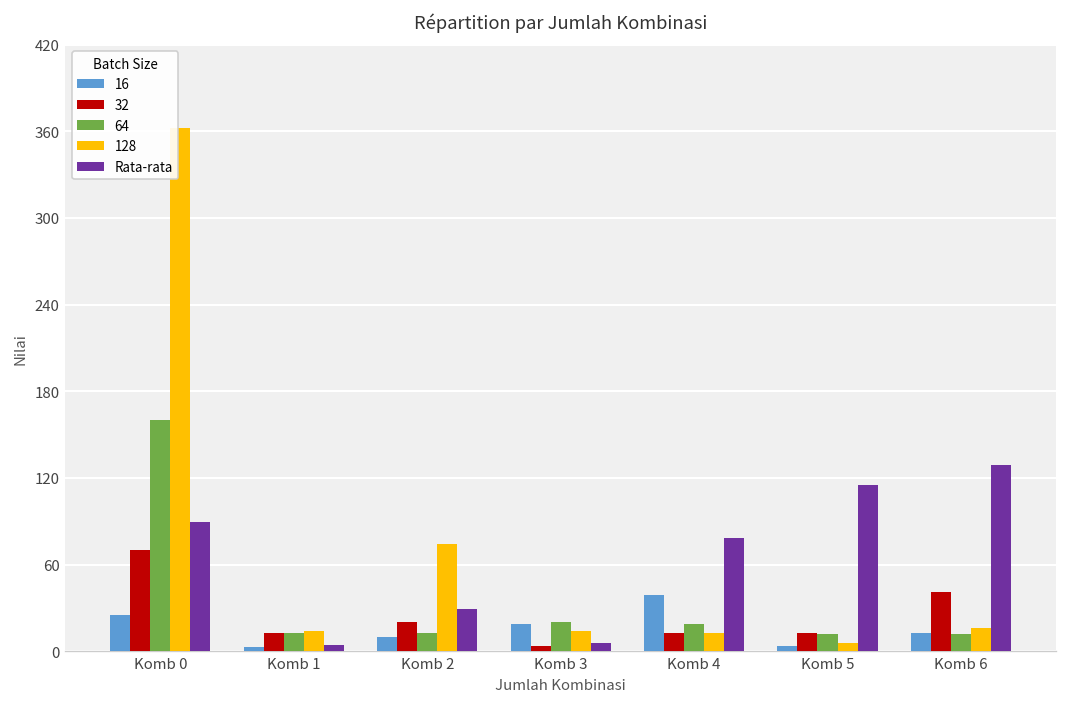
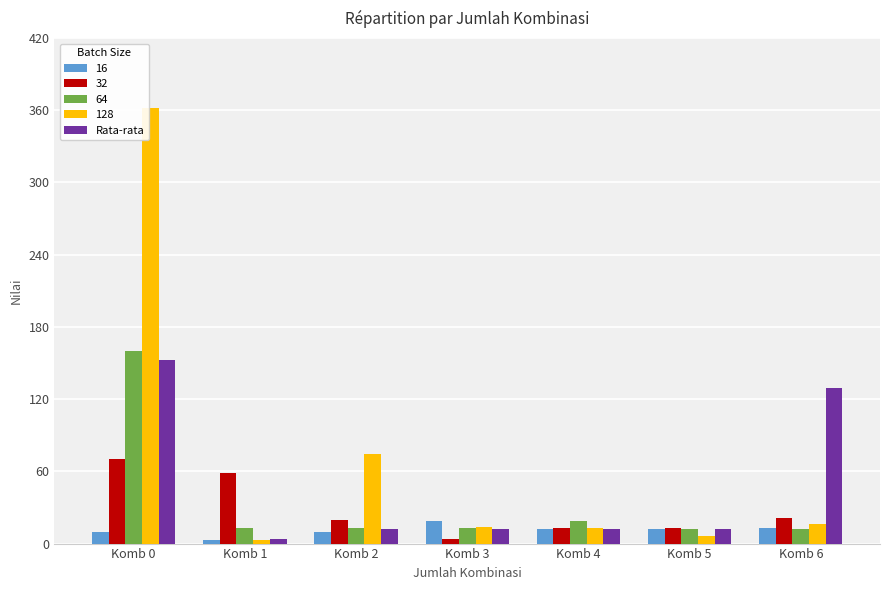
  {
    "16": {
-     "Komb 0": 25,
+     "Komb 0": 10,
      "Komb 1": 3,
      "Komb 2": 10,
      "Komb 3": 19,
-     "Komb 4": 39,
-     "Komb 5": 4,
+     "Komb 4": 12,
+     "Komb 5": 12,
      "Komb 6": 13
    },
    "32": {
      "Komb 0": 70,
-     "Komb 1": 13,
+     "Komb 1": 59,
      "Komb 2": 20,
      "Komb 3": 4,
      "Komb 4": 13,
      "Komb 5": 13,
-     "Komb 6": 41
+     "Komb 6": 21
    },
    "64": {
      "Komb 0": 160,
      "Komb 1": 13,
      "Komb 2": 13,
-     "Komb 3": 20,
+     "Komb 3": 13,
      "Komb 4": 19,
      "Komb 5": 12,
      "Komb 6": 12
    },
    "128": {
      "Komb 0": 362,
-     "Komb 1": 14,
+     "Komb 1": 3,
      "Komb 2": 74,
      "Komb 3": 14,
      "Komb 4": 13,
      "Komb 5": 6,
      "Komb 6": 16
    },
    "Rata-rata": {
-     "Komb 0": 90,
+     "Komb 0": 153,
      "Komb 1": 4,
-     "Komb 2": 29,
-     "Komb 3": 6,
-     "Komb 4": 78,
-     "Komb 5": 115,
+     "Komb 2": 13,
+     "Komb 3": 13,
+     "Komb 4": 13,
+     "Komb 5": 13,
      "Komb 6": 129
    }
  }
